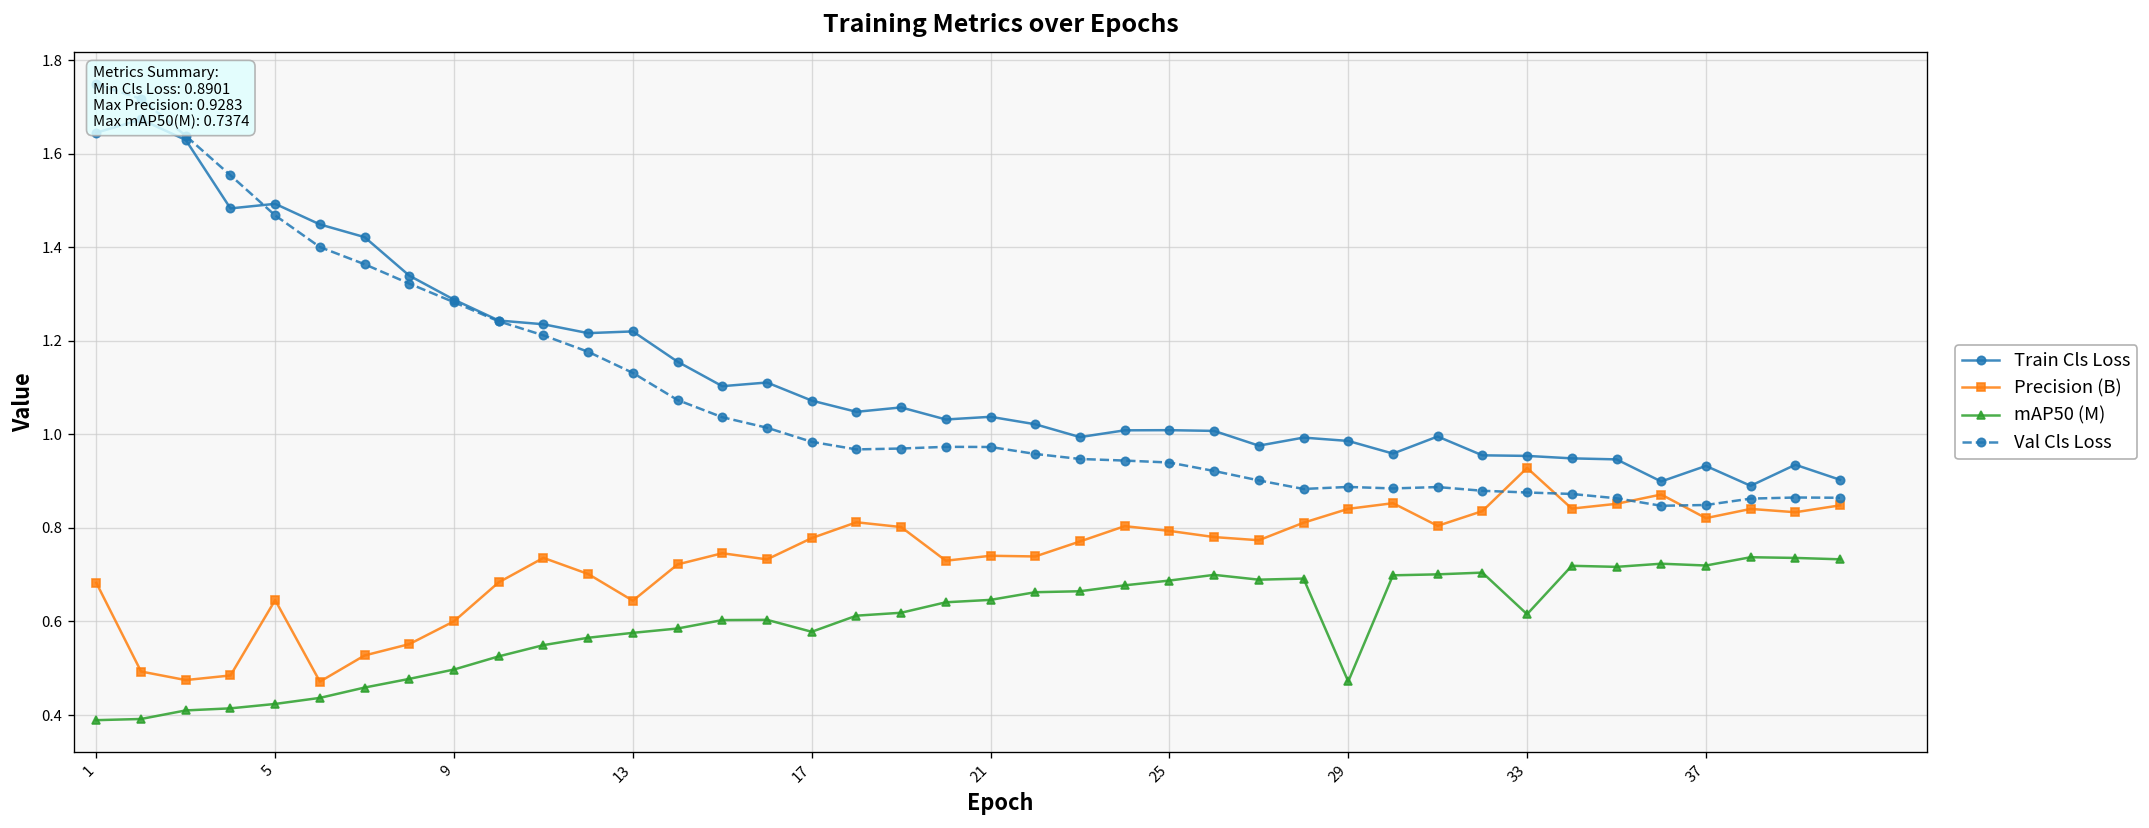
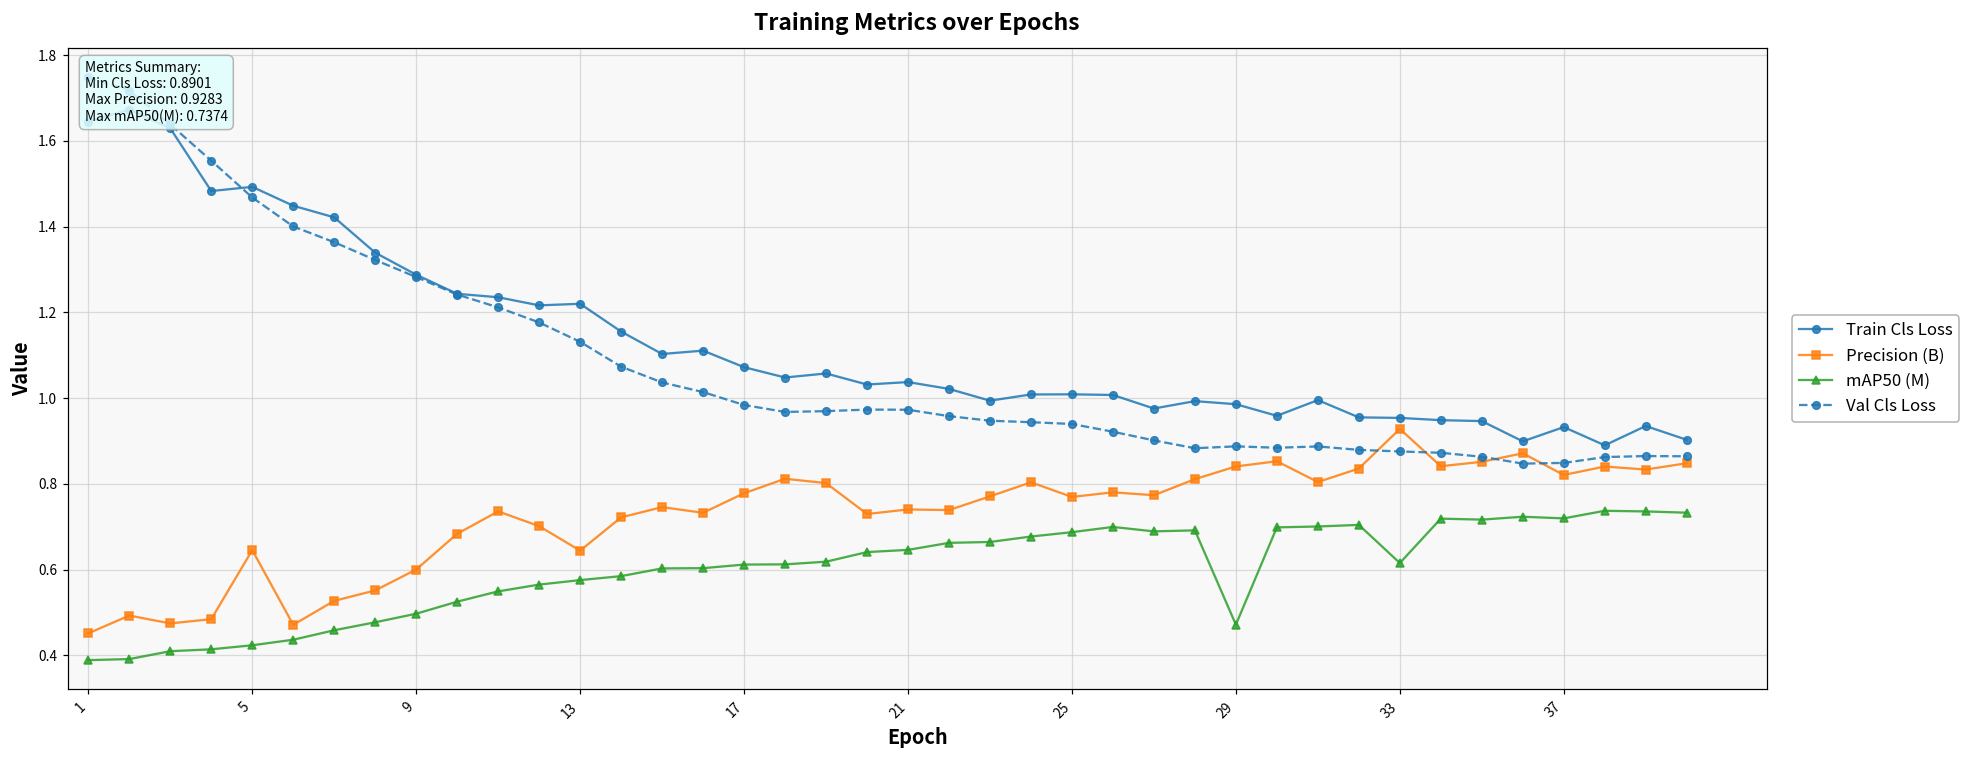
  {
    "Precision (B)": {
-     "1": 0.68,
+     "1": 0.45,
      "5": 0.65,
      "9": 0.60,
      "13": 0.64,
      "17": 0.78,
      "21": 0.74,
-     "25": 0.79,
+     "25": 0.77,
      "29": 0.84,
      "33": 0.93,
      "37": 0.82
    },
    "mAP50 (M)": {
      "1": 0.39,
      "5": 0.42,
      "9": 0.50,
      "13": 0.58,
-     "17": 0.58,
+     "17": 0.61,
      "21": 0.65,
      "25": 0.69,
      "29": 0.47,
      "33": 0.62,
      "37": 0.72
    }
  }
